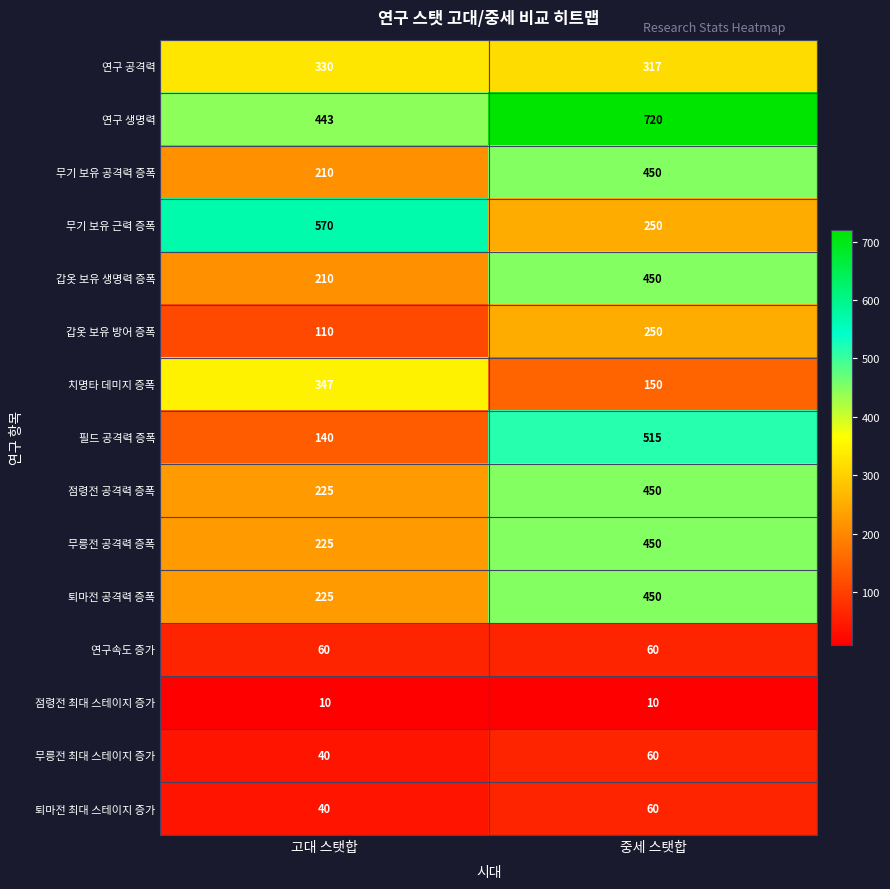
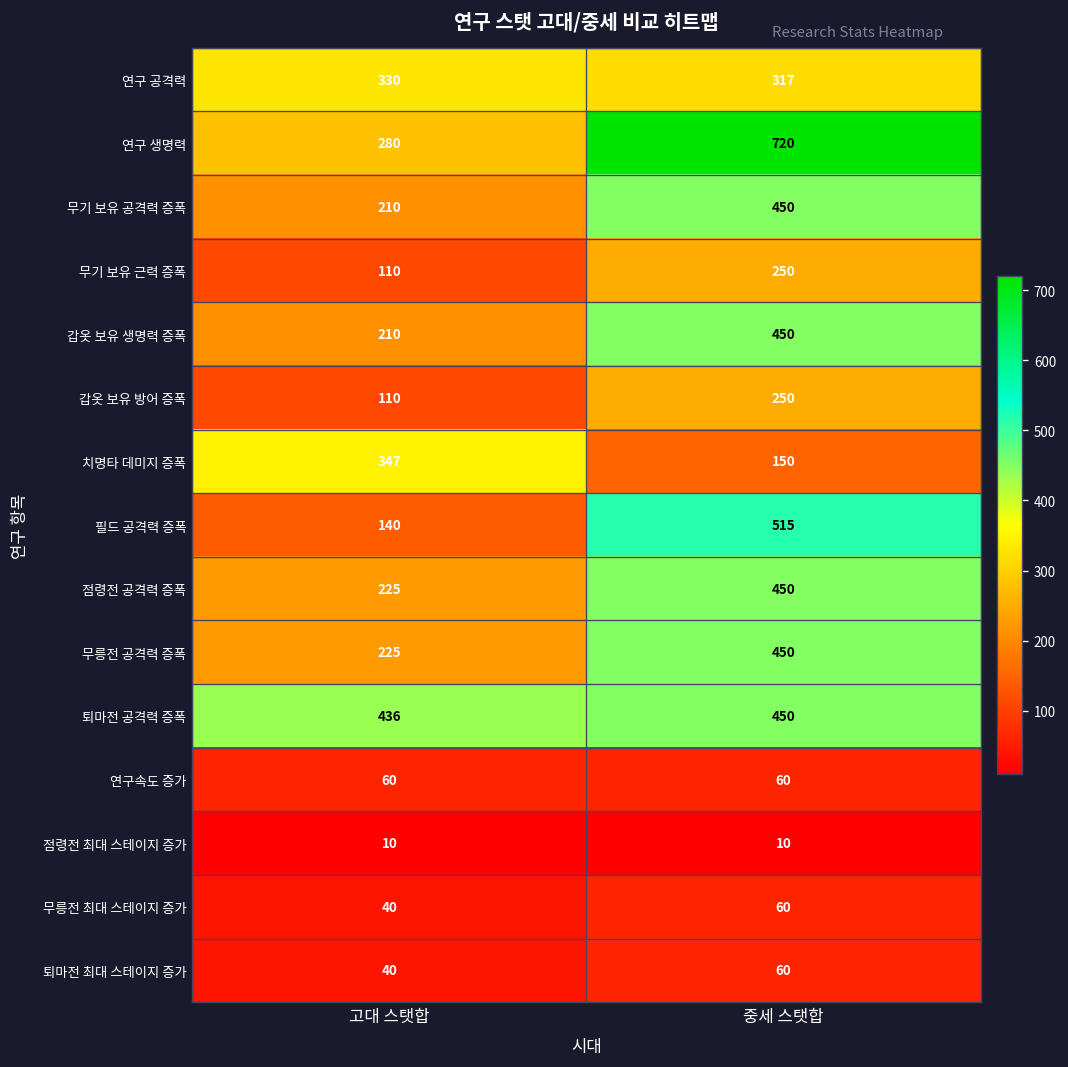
  {
    "연구 공격력": {
      "고대 스탯합": 330,
      "중세 스탯합": 317
    },
    "연구 생명력": {
-     "고대 스탯합": 443,
+     "고대 스탯합": 280,
      "중세 스탯합": 720
    },
    "무기 보유 공격력 증폭": {
      "고대 스탯합": 210,
      "중세 스탯합": 450
    },
    "무기 보유 근력 증폭": {
-     "고대 스탯합": 570,
+     "고대 스탯합": 110,
      "중세 스탯합": 250
    },
    "갑옷 보유 생명력 증폭": {
      "고대 스탯합": 210,
      "중세 스탯합": 450
    },
    "갑옷 보유 방어 증폭": {
      "고대 스탯합": 110,
      "중세 스탯합": 250
    },
    "치명타 데미지 증폭": {
      "고대 스탯합": 347,
      "중세 스탯합": 150
    },
    "필드 공격력 증폭": {
      "고대 스탯합": 140,
      "중세 스탯합": 515
    },
    "점령전 공격력 증폭": {
      "고대 스탯합": 225,
      "중세 스탯합": 450
    },
    "무릉전 공격력 증폭": {
      "고대 스탯합": 225,
      "중세 스탯합": 450
    },
    "퇴마전 공격력 증폭": {
-     "고대 스탯합": 225,
+     "고대 스탯합": 436,
      "중세 스탯합": 450
    },
    "연구속도 증가": {
      "고대 스탯합": 60,
      "중세 스탯합": 60
    },
    "점령전 최대 스테이지 증가": {
      "고대 스탯합": 10,
      "중세 스탯합": 10
    },
    "무릉전 최대 스테이지 증가": {
      "고대 스탯합": 40,
      "중세 스탯합": 60
    },
    "퇴마전 최대 스테이지 증가": {
      "고대 스탯합": 40,
      "중세 스탯합": 60
    }
  }
